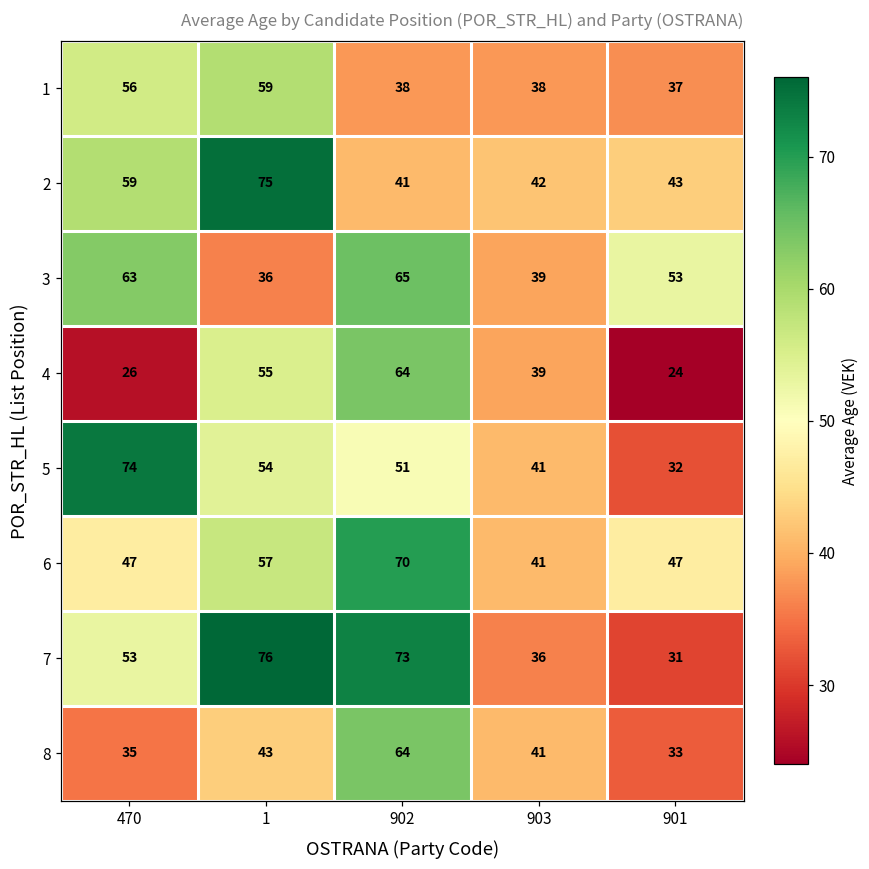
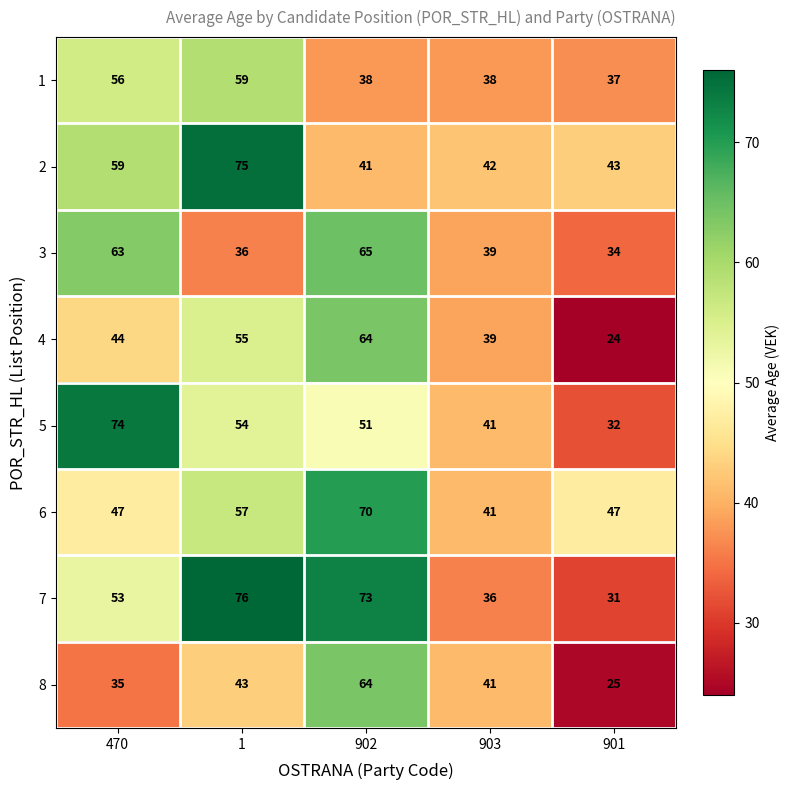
  {
    "1": {
      "470": 56,
      "1": 59,
      "902": 38,
      "903": 38,
      "901": 37
    },
    "2": {
      "470": 59,
      "1": 75,
      "902": 41,
      "903": 42,
      "901": 43
    },
    "3": {
      "470": 63,
      "1": 36,
      "902": 65,
      "903": 39,
-     "901": 53
+     "901": 34
    },
    "4": {
-     "470": 26,
+     "470": 44,
      "1": 55,
      "902": 64,
      "903": 39,
      "901": 24
    },
    "5": {
      "470": 74,
      "1": 54,
      "902": 51,
      "903": 41,
      "901": 32
    },
    "6": {
      "470": 47,
      "1": 57,
      "902": 70,
      "903": 41,
      "901": 47
    },
    "7": {
      "470": 53,
      "1": 76,
      "902": 73,
      "903": 36,
      "901": 31
    },
    "8": {
      "470": 35,
      "1": 43,
      "902": 64,
      "903": 41,
-     "901": 33
+     "901": 25
    }
  }
